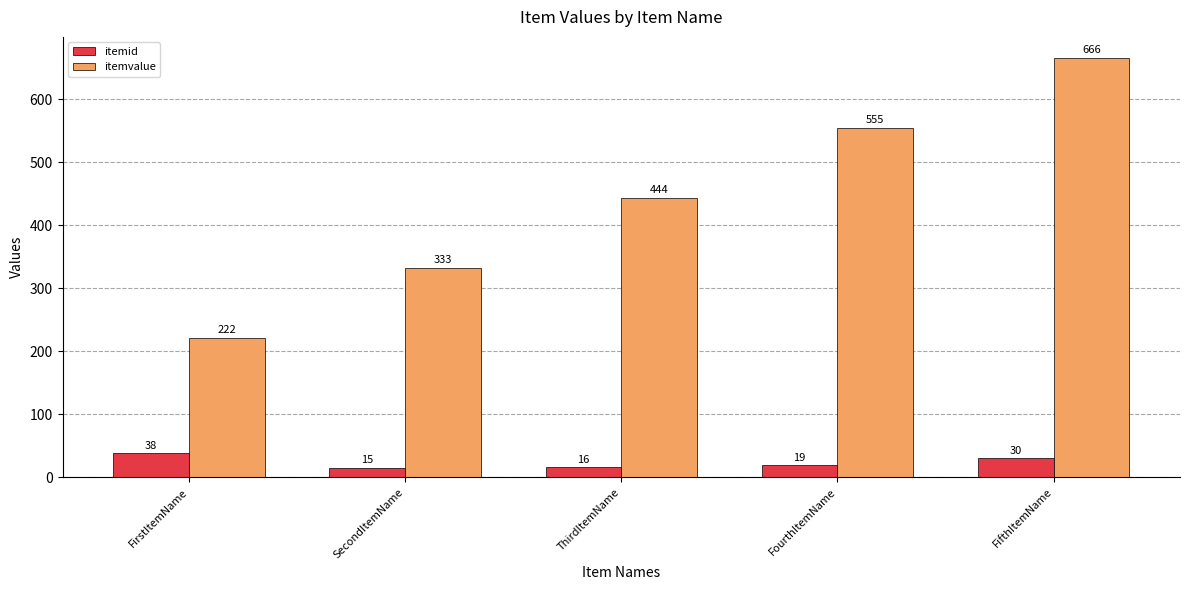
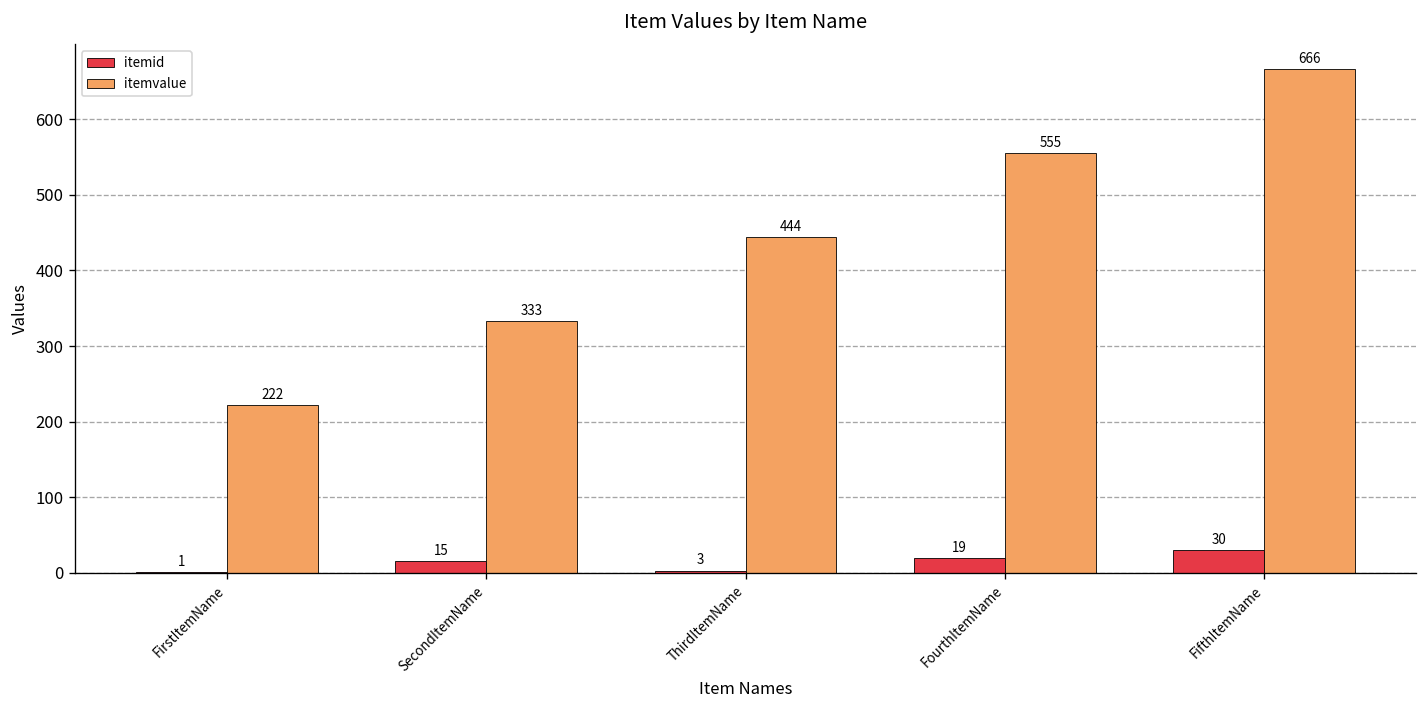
  {
    "itemid": {
-     "FirstItemName": 38,
+     "FirstItemName": 1,
      "SecondItemName": 15,
-     "ThirdItemName": 16,
+     "ThirdItemName": 3,
      "FourthItemName": 19,
      "FifthItemName": 30
    },
    "itemvalue": {
      "FirstItemName": 222,
      "SecondItemName": 333,
      "ThirdItemName": 444,
      "FourthItemName": 555,
      "FifthItemName": 666
    }
  }
